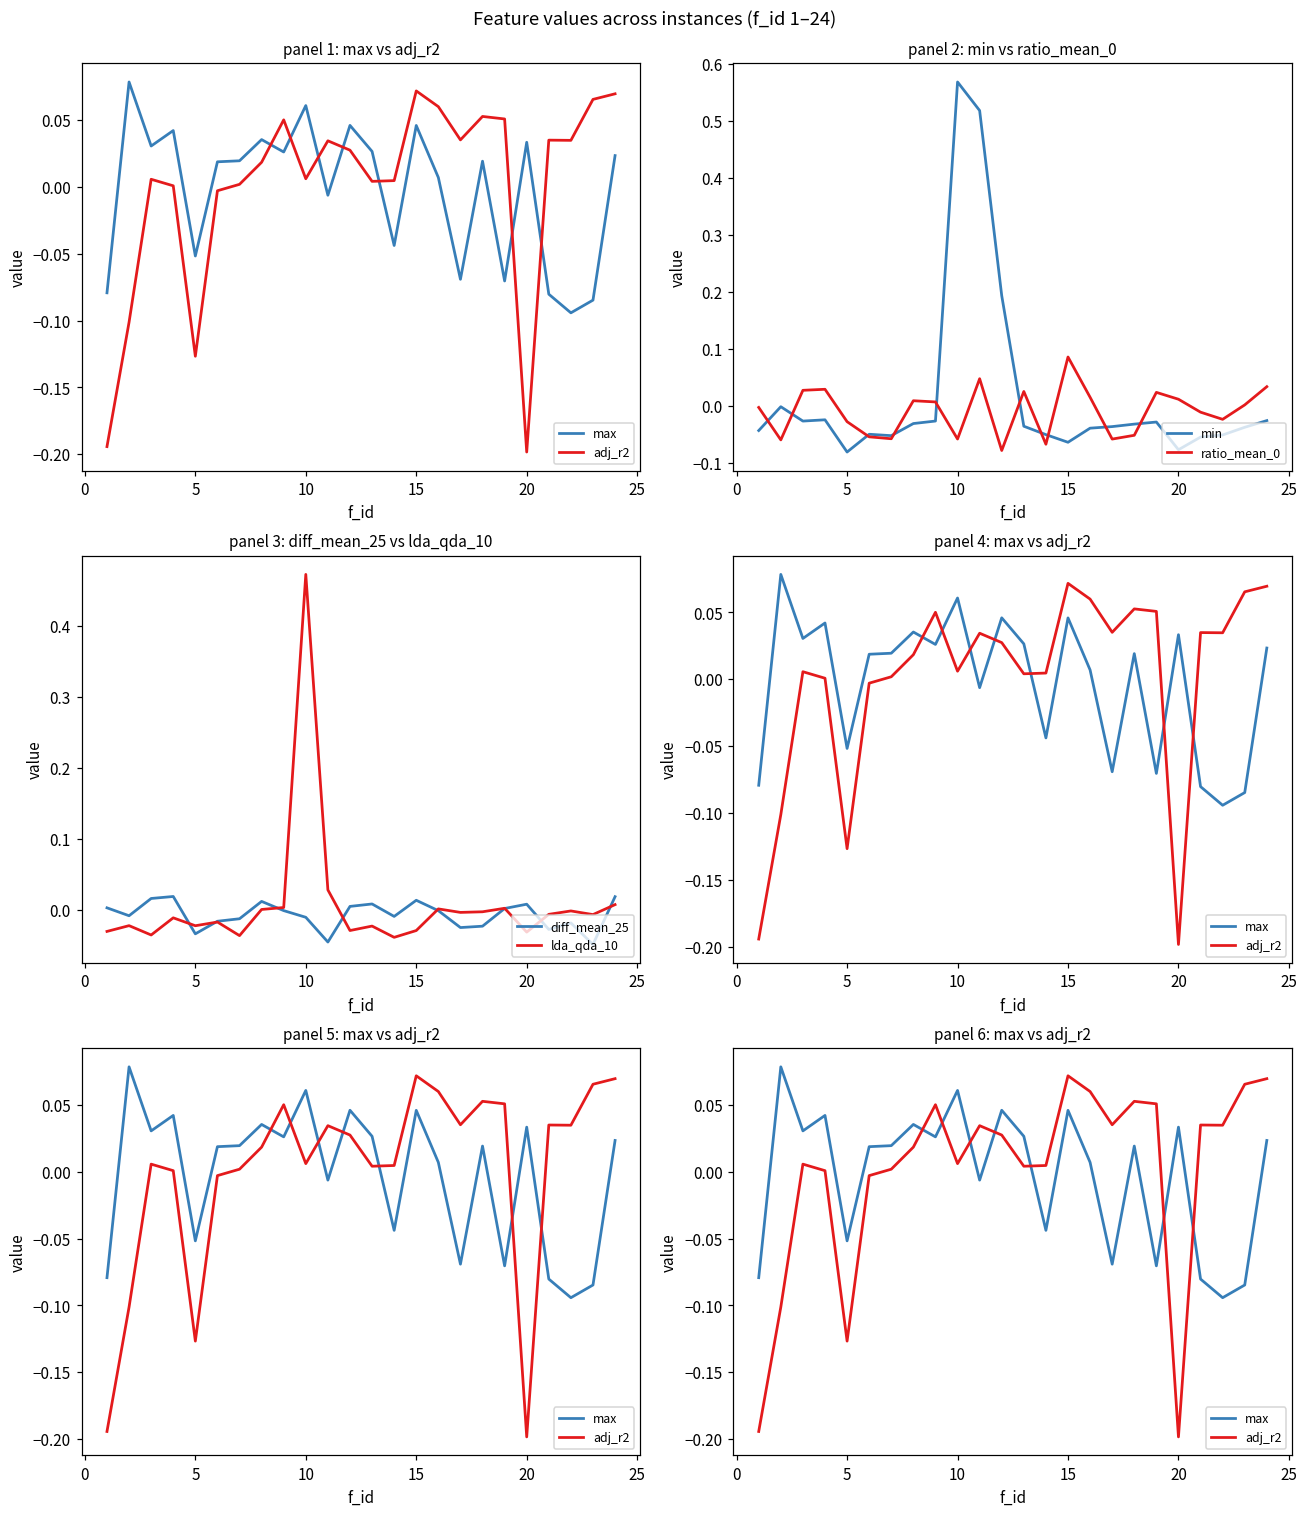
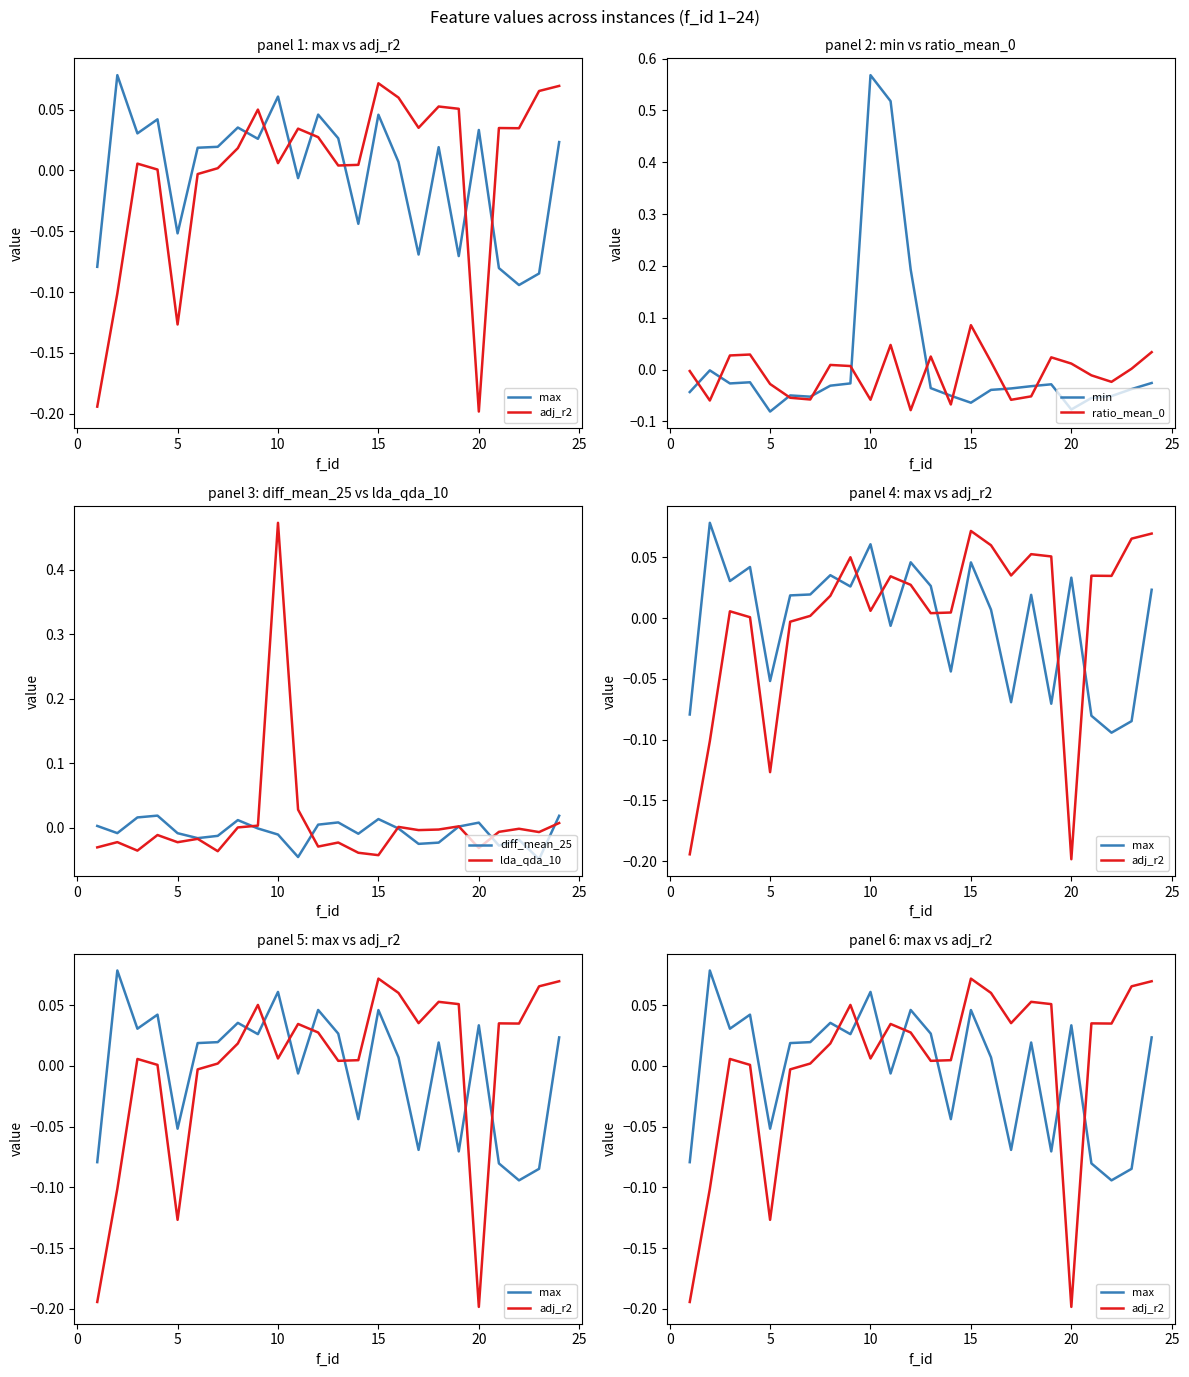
  {
    "panel 1: max vs adj_r2": {
      "max": {
        "5": -0.052,
        "10": 0.061,
        "15": 0.046,
        "20": 0.033
      },
      "adj_r2": {
        "5": -0.127,
        "10": 0.006,
        "15": 0.072,
        "20": -0.198
      }
    },
    "panel 2: min vs ratio_mean_0": {
      "min": {
        "5": -0.08,
        "10": 0.57,
        "15": -0.06
      },
      "ratio_mean_0": {
        "5": -0.03,
        "10": -0.06,
        "15": 0.09,
        "20": 0.01
      }
    },
    "panel 3: diff_mean_25 vs lda_qda_10": {
      "diff_mean_25": {
-       "5": -0.03,
+       "5": -0.01,
        "10": -0.01,
        "15": 0.01,
        "20": 0.01
      },
      "lda_qda_10": {
        "5": -0.02,
        "10": 0.47,
-       "15": -0.03
+       "15": -0.04
      }
    },
    "panel 4: max vs adj_r2": {
      "max": {
        "5": -0.052,
        "10": 0.061,
        "15": 0.046,
        "20": 0.033
      },
      "adj_r2": {
        "5": -0.127,
        "10": 0.006,
        "15": 0.072,
        "20": -0.198
      }
    },
    "panel 5: max vs adj_r2": {
      "max": {
        "5": -0.052,
        "10": 0.061,
        "15": 0.046,
        "20": 0.033
      },
      "adj_r2": {
        "5": -0.127,
        "10": 0.006,
        "15": 0.072,
        "20": -0.198
      }
    },
    "panel 6: max vs adj_r2": {
      "max": {
        "5": -0.052,
        "10": 0.061,
        "15": 0.046,
        "20": 0.033
      },
      "adj_r2": {
        "5": -0.127,
        "10": 0.006,
        "15": 0.072,
        "20": -0.198
      }
    }
  }
